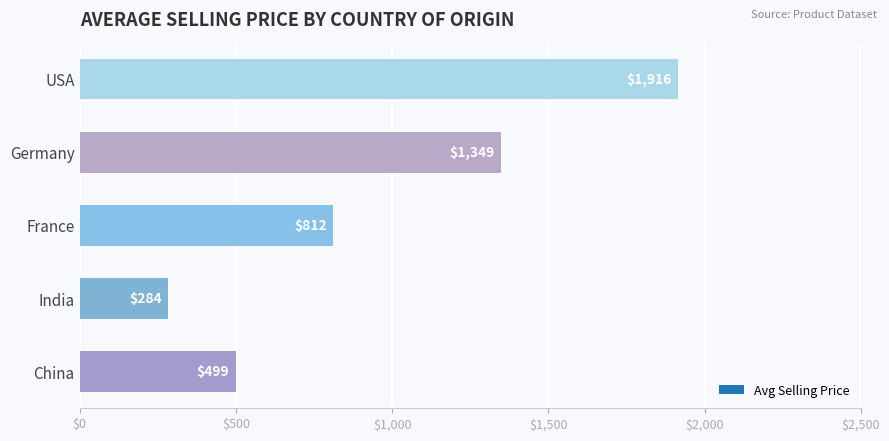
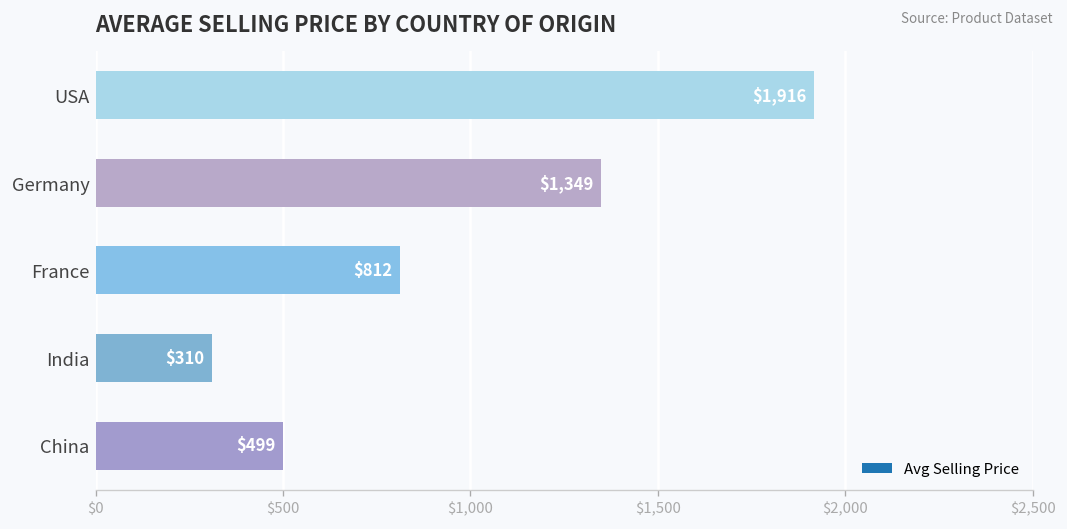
  {
    "USA": "$1,916",
    "Germany": "$1,349",
    "France": "$812",
-   "India": "$284",
+   "India": "$310",
    "China": "$499"
  }
